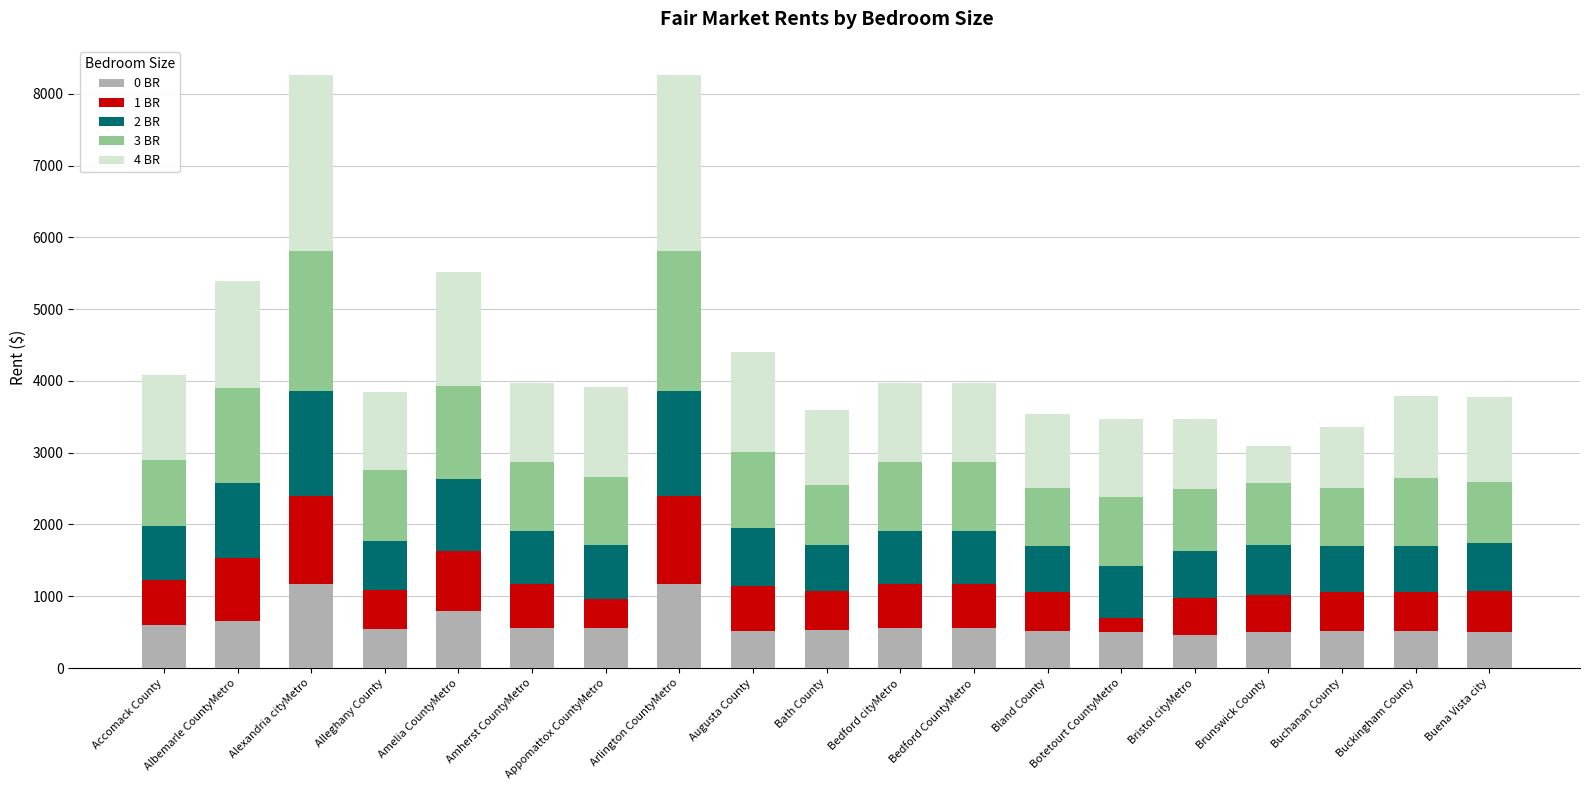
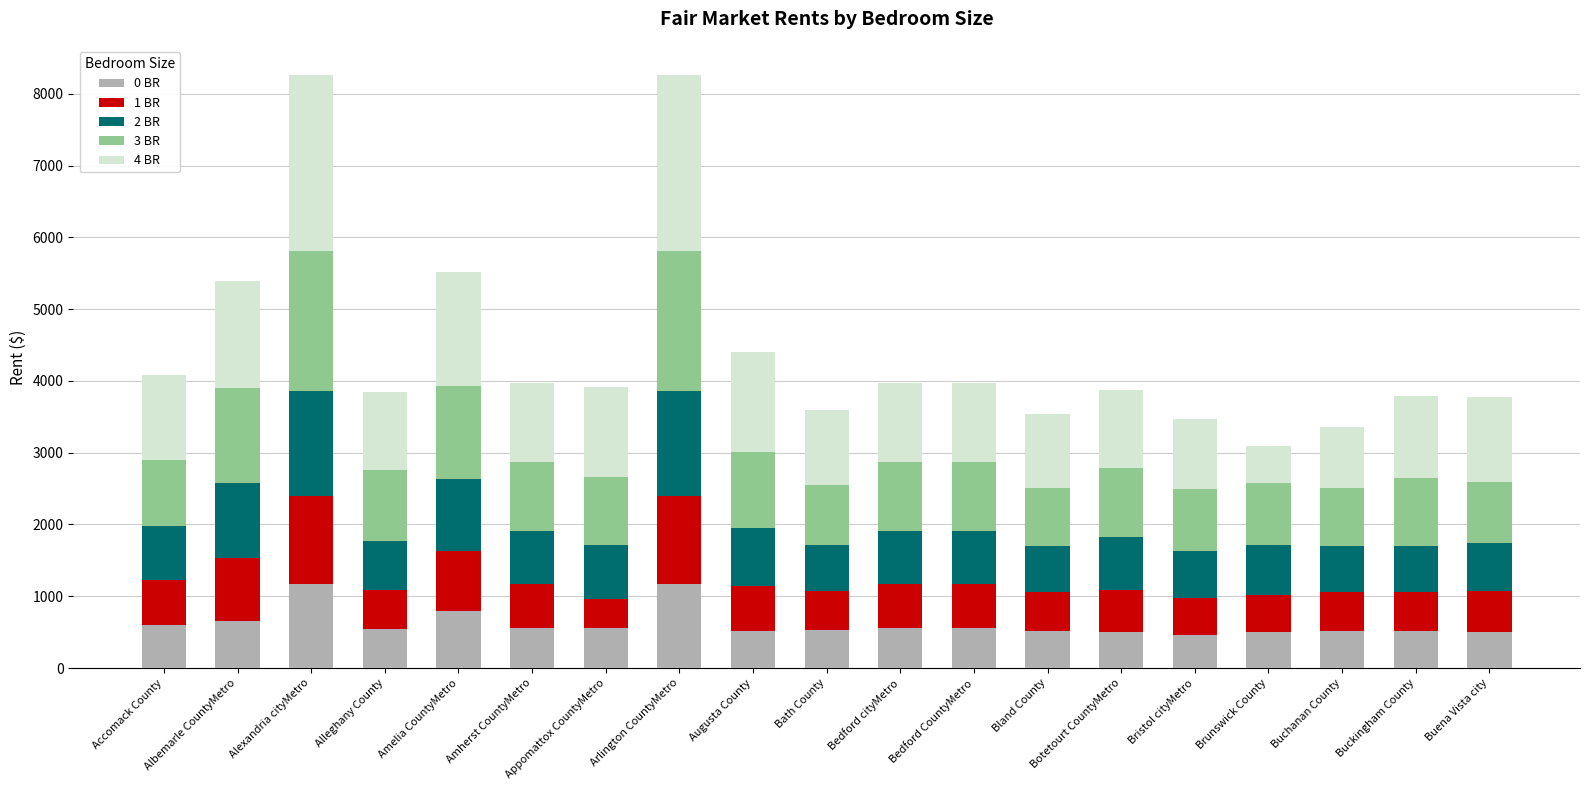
  {
    "1 BR": {
      "Accomack County": 600,
      "Albemarle CountyMetro": 900,
      "Alexandria cityMetro": 1200,
      "Alleghany County": 500,
      "Amelia CountyMetro": 800,
      "Amherst CountyMetro": 600,
      "Appomattox CountyMetro": 400,
      "Arlington CountyMetro": 1200,
      "Augusta County": 600,
      "Bath County": 500,
      "Bedford cityMetro": 600,
      "Bedford CountyMetro": 600,
      "Bland County": 500,
-     "Botetourt CountyMetro": 200,
+     "Botetourt CountyMetro": 600,
      "Bristol cityMetro": 500,
      "Brunswick County": 500,
      "Buchanan County": 500,
      "Buckingham County": 500,
      "Buena Vista city": 600
    },
    "2 BR": {
      "Accomack County": 700,
      "Albemarle CountyMetro": 1000,
      "Alexandria cityMetro": 1500,
      "Alleghany County": 700,
      "Amelia CountyMetro": 1000,
      "Amherst CountyMetro": 700,
      "Appomattox CountyMetro": 700,
      "Arlington CountyMetro": 1500,
      "Augusta County": 800,
      "Bath County": 600,
      "Bedford cityMetro": 700,
      "Bedford CountyMetro": 700,
      "Bland County": 600,
      "Botetourt CountyMetro": 700,
      "Bristol cityMetro": 700,
      "Brunswick County": 700,
      "Buchanan County": 600,
      "Buckingham County": 600,
      "Buena Vista city": 700
    },
    "4 BR": {
      "Accomack County": 1200,
      "Albemarle CountyMetro": 1500,
      "Alexandria cityMetro": 2500,
      "Alleghany County": 1100,
      "Amelia CountyMetro": 1600,
      "Amherst CountyMetro": 1100,
      "Appomattox CountyMetro": 1300,
      "Arlington CountyMetro": 2500,
      "Augusta County": 1400,
      "Bath County": 1000,
      "Bedford cityMetro": 1100,
      "Bedford CountyMetro": 1100,
      "Bland County": 1000,
      "Botetourt CountyMetro": 1100,
      "Bristol cityMetro": 1000,
      "Brunswick County": 500,
      "Buchanan County": 900,
      "Buckingham County": 1100,
      "Buena Vista city": 1200
    }
  }
